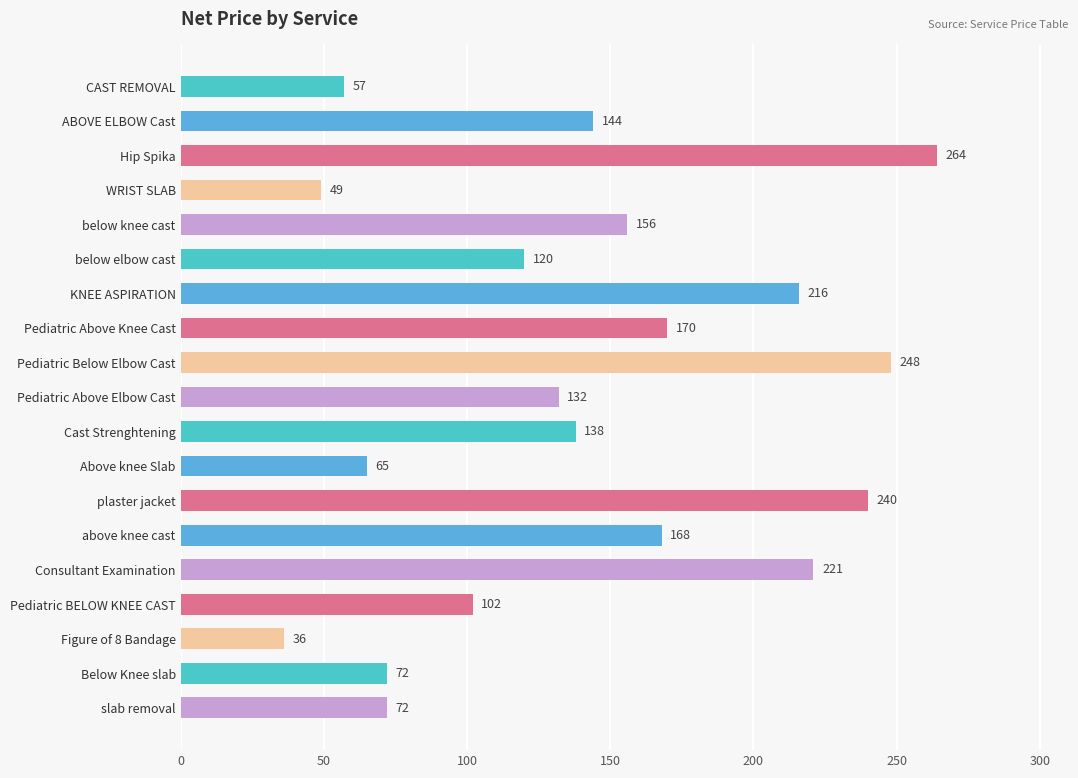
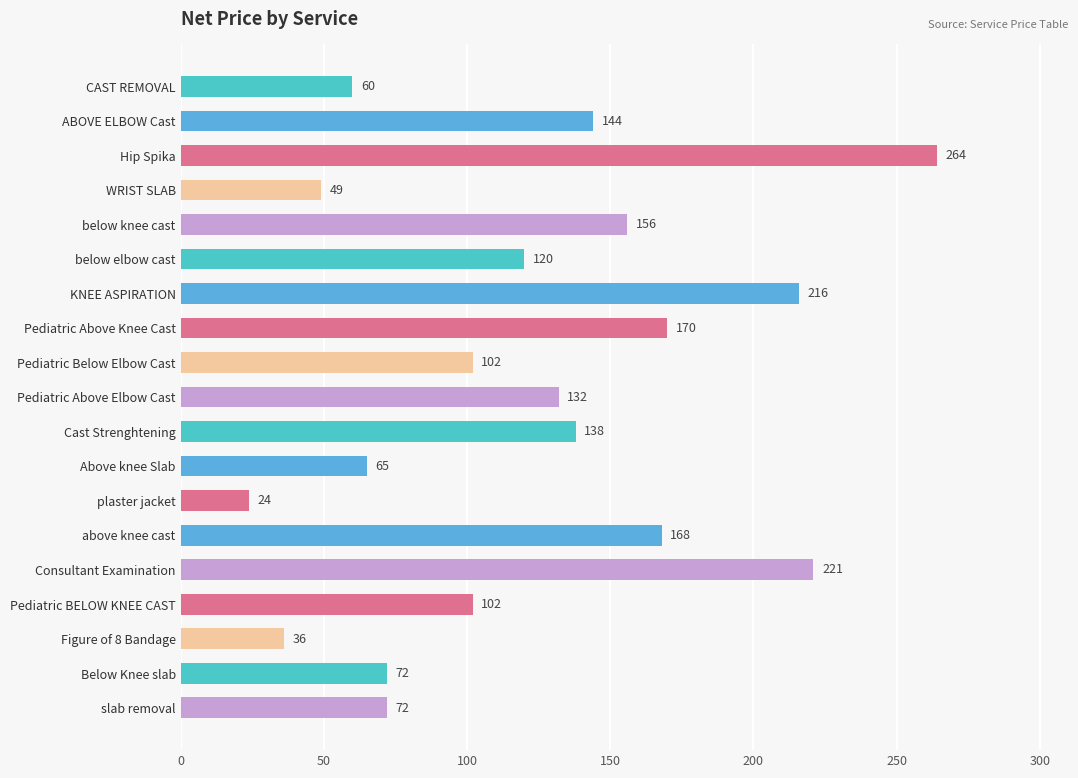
  {
-   "CAST REMOVAL": 57,
+   "CAST REMOVAL": 60,
    "ABOVE ELBOW Cast": 144,
    "Hip Spika": 264,
    "WRIST SLAB": 49,
    "below knee cast": 156,
    "below elbow cast": 120,
    "KNEE ASPIRATION": 216,
    "Pediatric Above Knee Cast": 170,
-   "Pediatric Below Elbow Cast": 248,
+   "Pediatric Below Elbow Cast": 102,
    "Pediatric Above Elbow Cast": 132,
    "Cast Strenghtening": 138,
    "Above knee Slab": 65,
-   "plaster jacket": 240,
+   "plaster jacket": 24,
    "above knee cast": 168,
    "Consultant Examination": 221,
    "Pediatric BELOW KNEE CAST": 102,
    "Figure of 8 Bandage": 36,
    "Below Knee slab": 72,
    "slab removal": 72
  }
